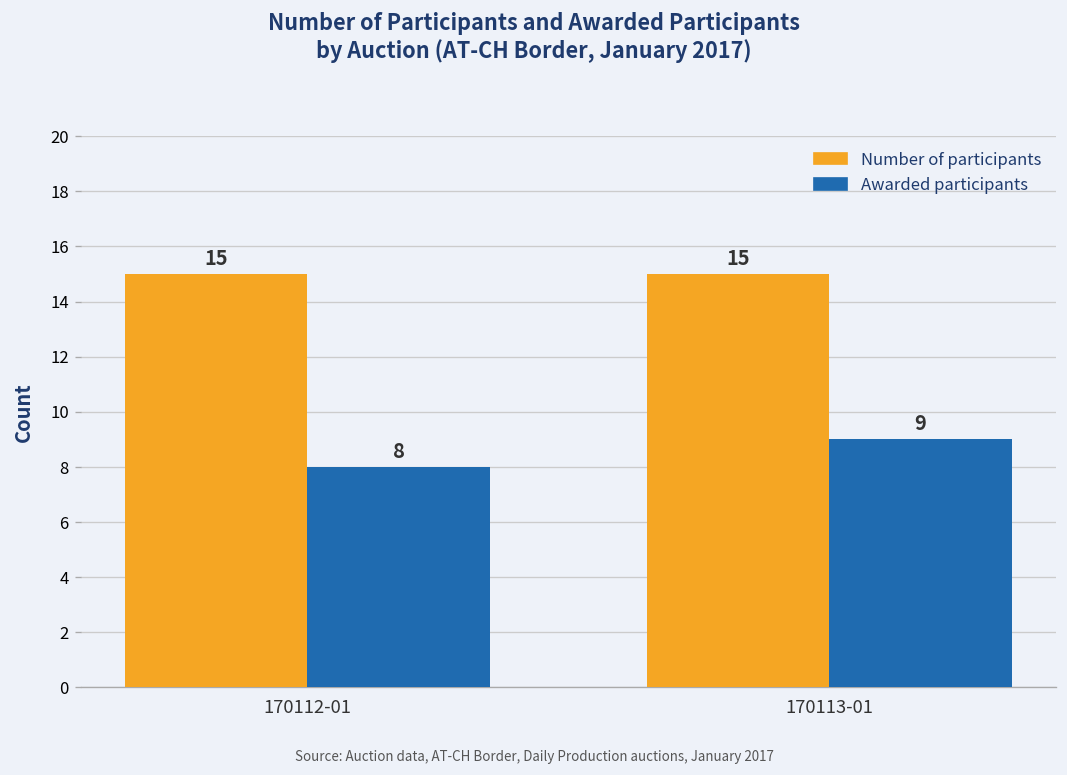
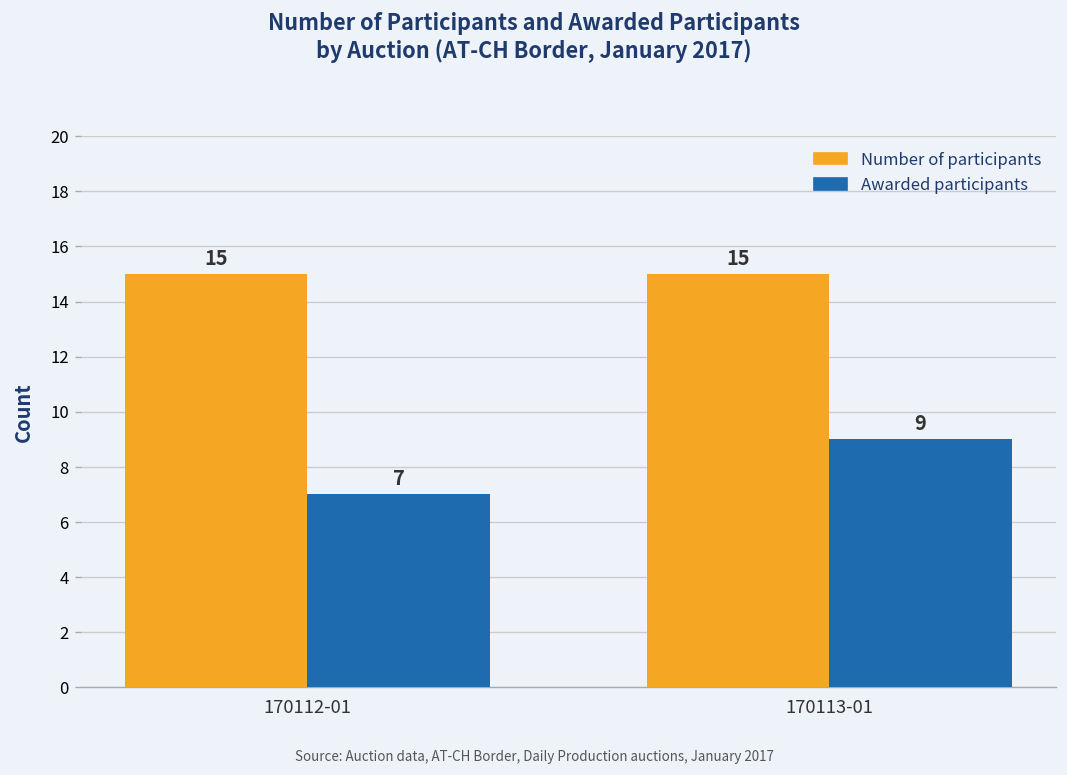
  {
    "Number of participants": {
      "170112-01": 15,
      "170113-01": 15
    },
    "Awarded participants": {
-     "170112-01": 8,
+     "170112-01": 7,
      "170113-01": 9
    }
  }
